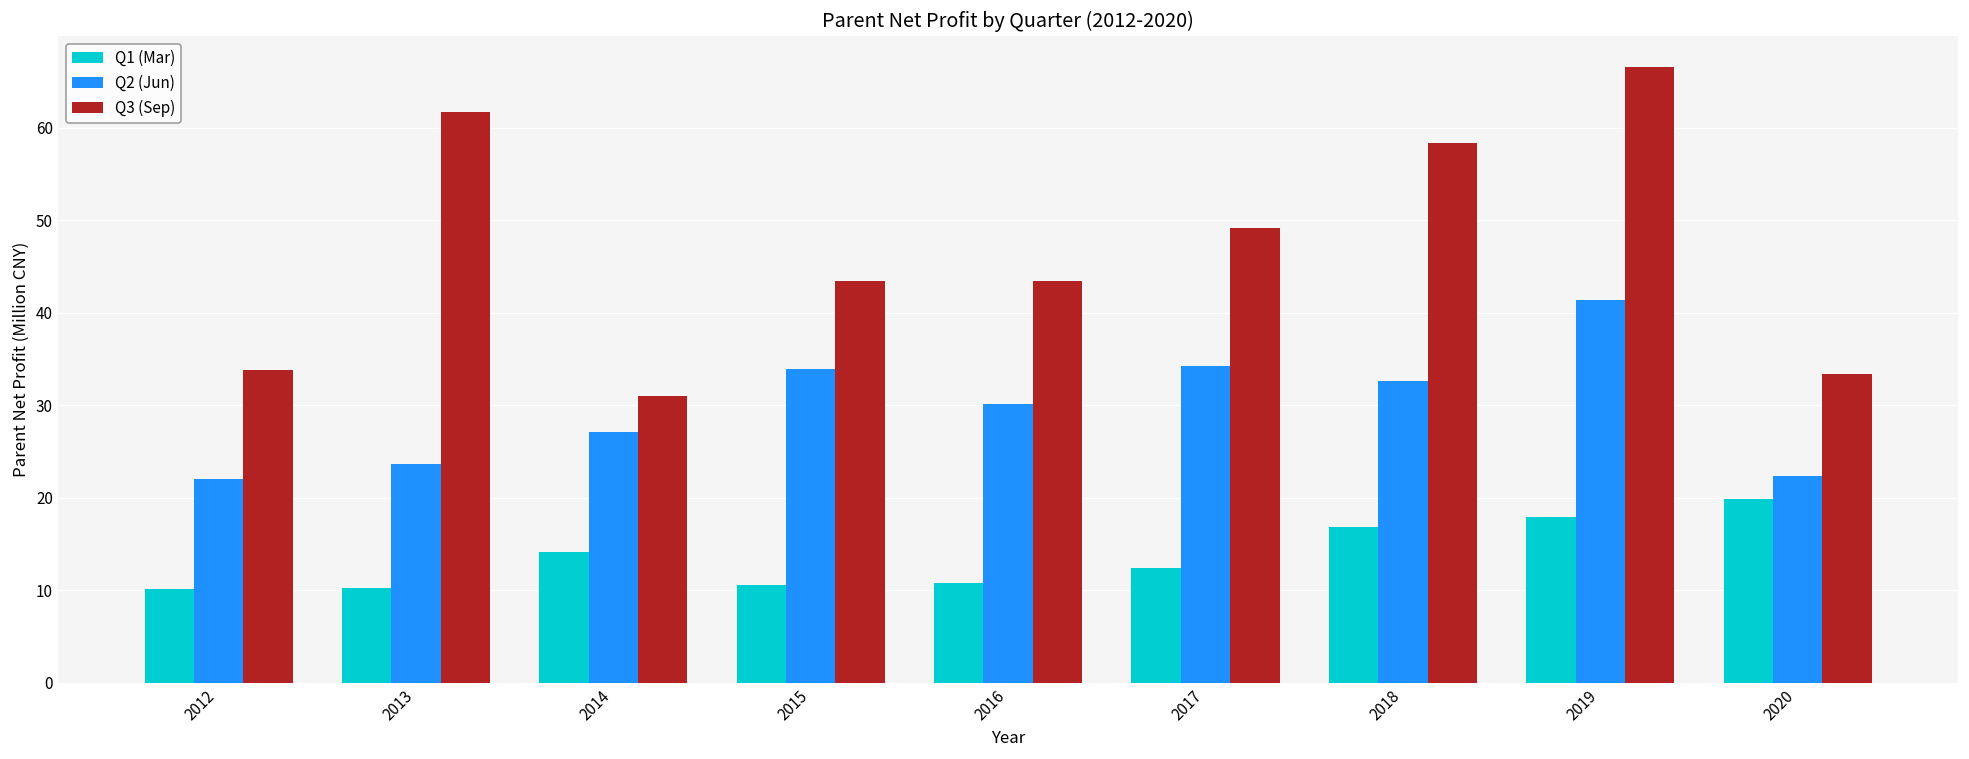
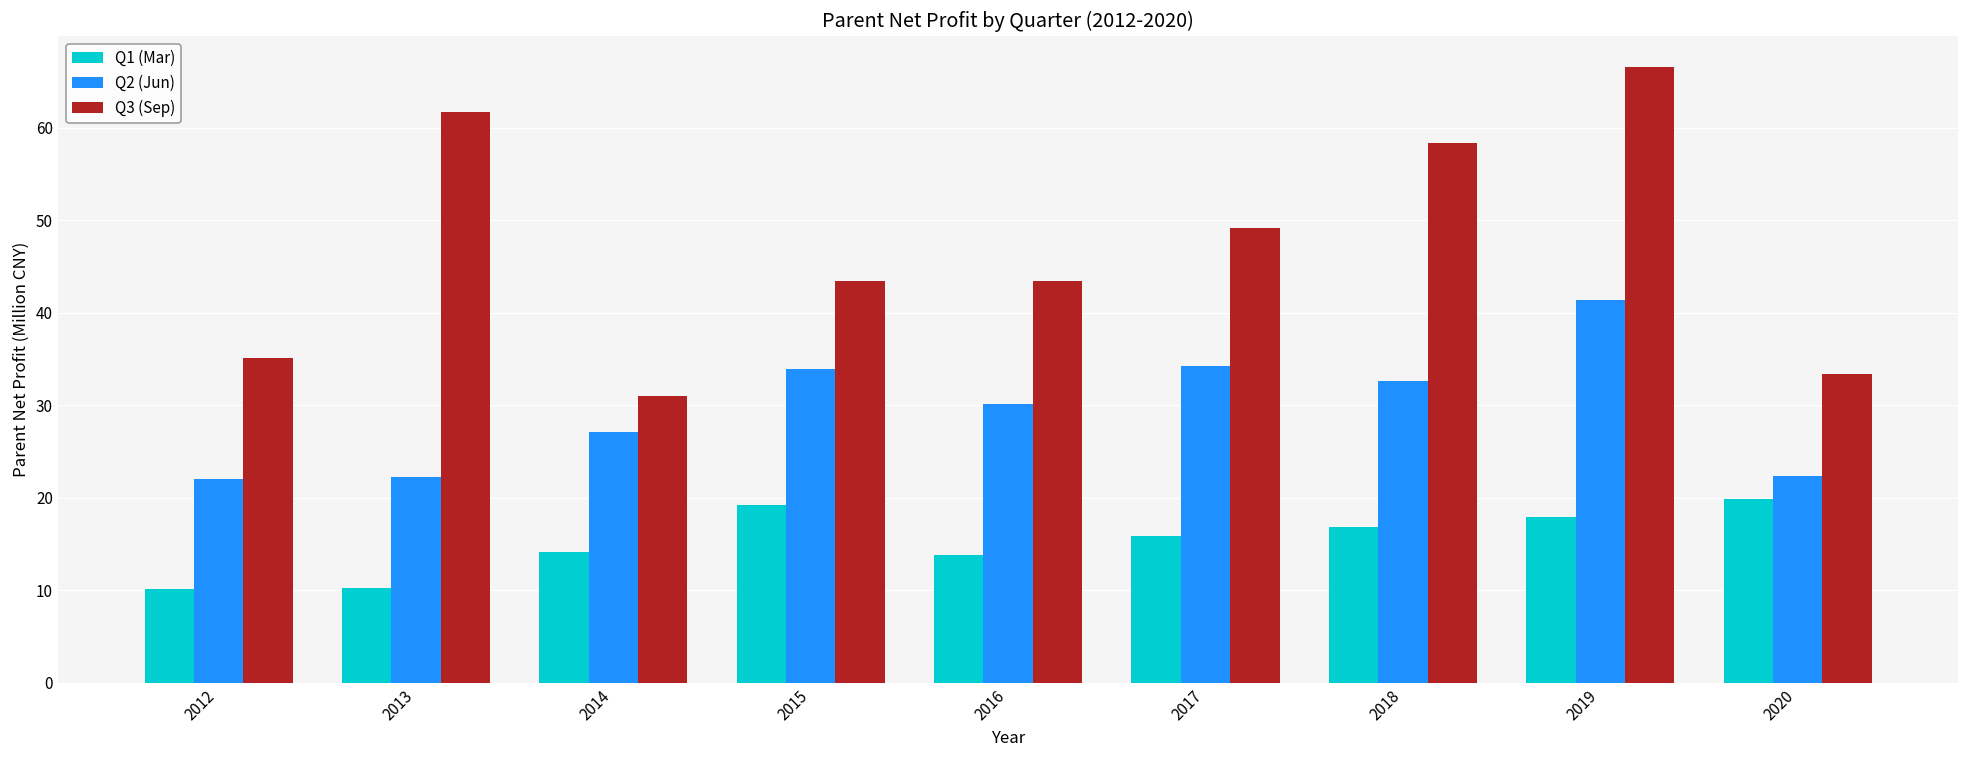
  {
    "Q1 (Mar)": {
      "2012": 10,
      "2013": 10,
      "2014": 14,
-     "2015": 11,
-     "2016": 11,
-     "2017": 12,
+     "2015": 19,
+     "2016": 14,
+     "2017": 16,
      "2018": 17,
      "2019": 18,
      "2020": 20
    },
    "Q2 (Jun)": {
      "2012": 22,
-     "2013": 24,
+     "2013": 22,
      "2014": 27,
      "2015": 34,
      "2016": 30,
      "2017": 34,
      "2018": 33,
      "2019": 41,
      "2020": 22
    },
    "Q3 (Sep)": {
-     "2012": 34,
+     "2012": 35,
      "2013": 62,
      "2014": 31,
      "2015": 43,
      "2016": 43,
      "2017": 49,
      "2018": 58,
      "2019": 67,
      "2020": 33
    }
  }
